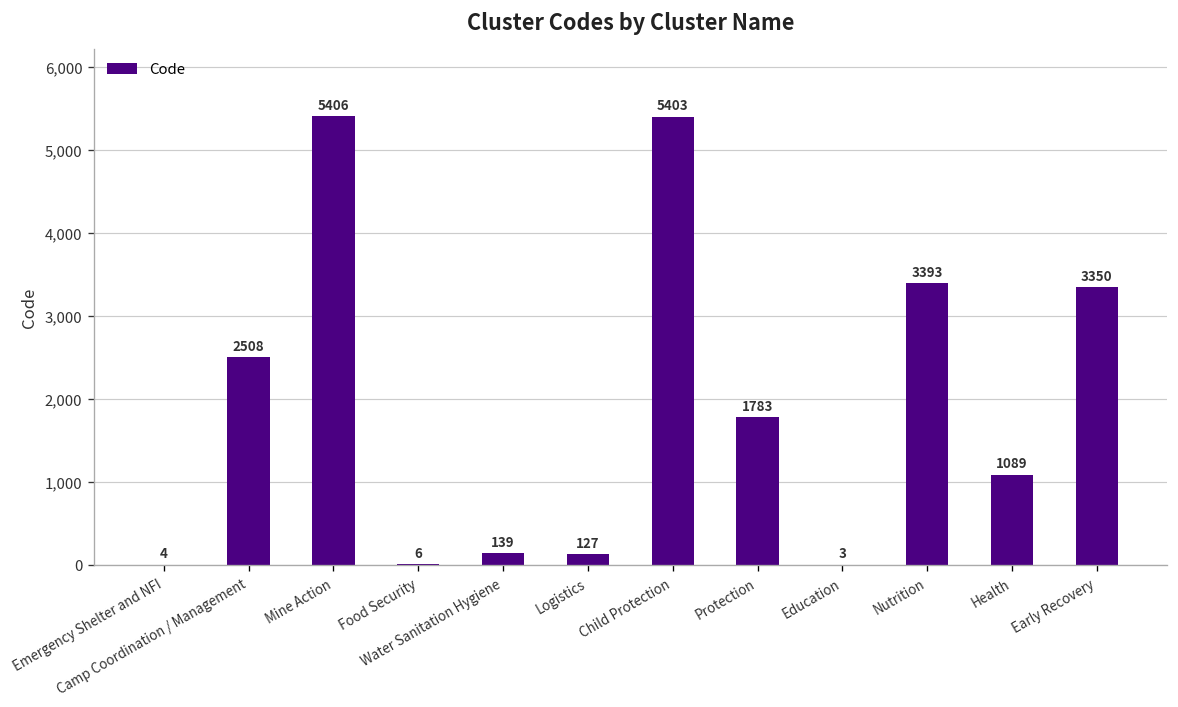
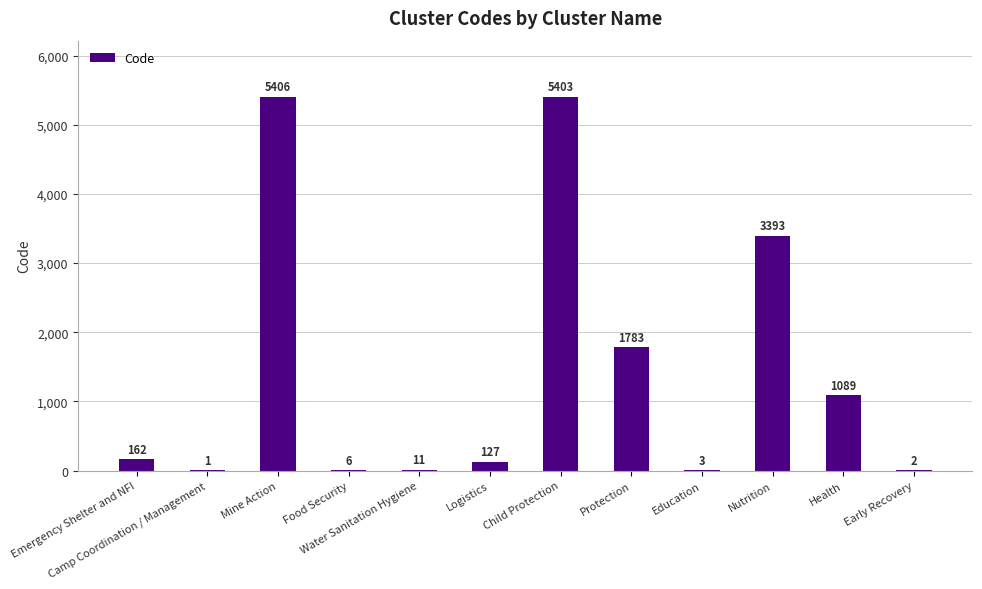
  {
-   "Emergency Shelter and NFI": 4,
-   "Camp Coordination / Management": 2508,
+   "Emergency Shelter and NFI": 162,
+   "Camp Coordination / Management": 1,
    "Mine Action": 5406,
    "Food Security": 6,
-   "Water Sanitation Hygiene": 139,
+   "Water Sanitation Hygiene": 11,
    "Logistics": 127,
    "Child Protection": 5403,
    "Protection": 1783,
    "Education": 3,
    "Nutrition": 3393,
    "Health": 1089,
-   "Early Recovery": 3350
+   "Early Recovery": 2
  }
